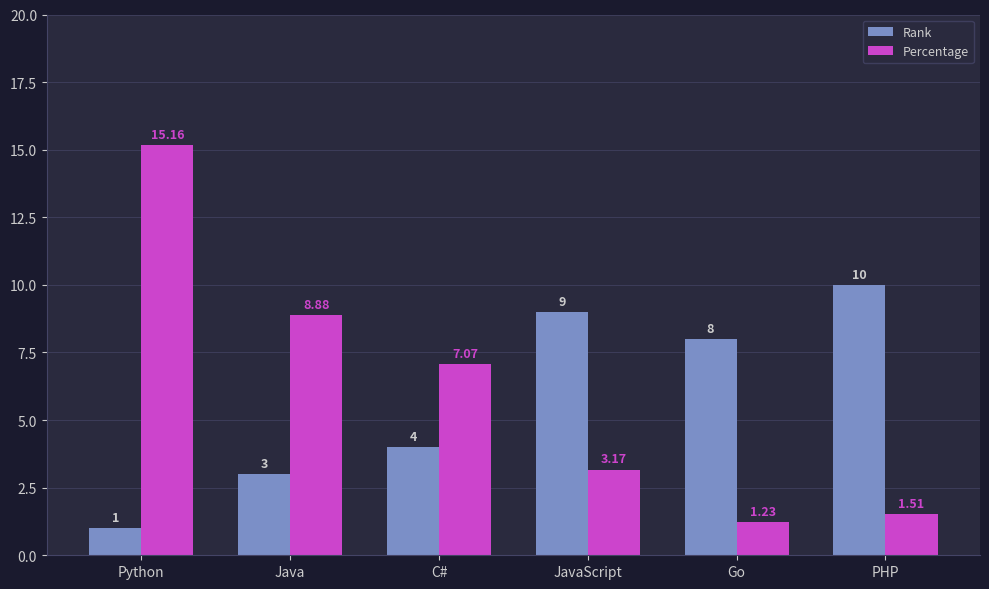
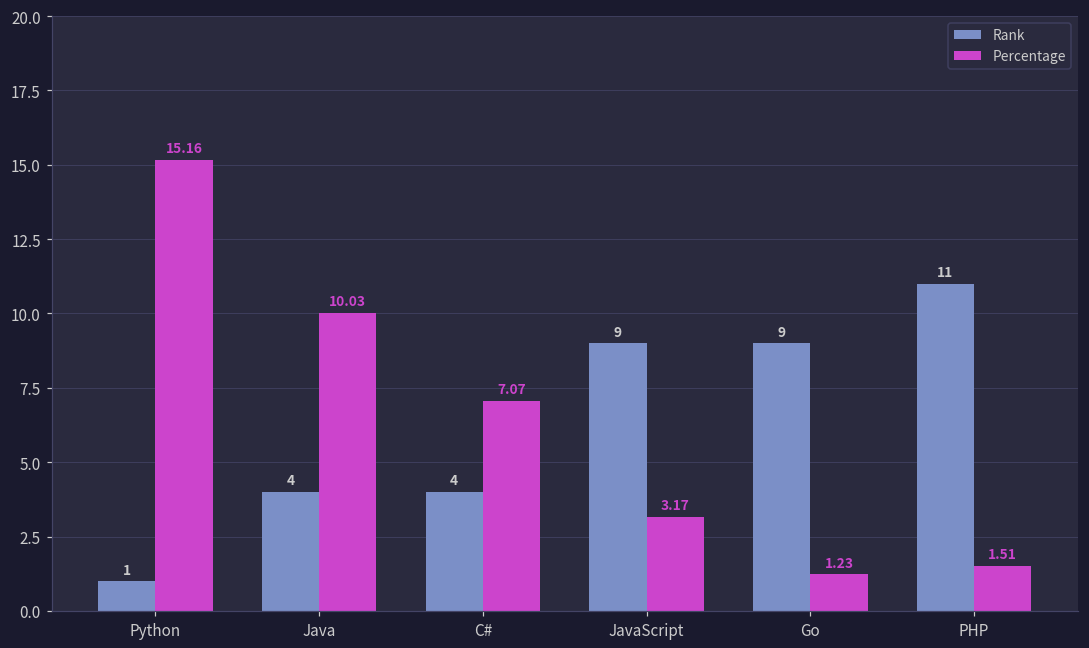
  {
    "Rank": {
      "Python": 1,
-     "Java": 3,
+     "Java": 4,
      "C#": 4,
      "JavaScript": 9,
-     "Go": 8,
-     "PHP": 10
+     "Go": 9,
+     "PHP": 11
    },
    "Percentage": {
      "Python": 15.16,
-     "Java": 8.88,
+     "Java": 10.03,
      "C#": 7.07,
      "JavaScript": 3.17,
      "Go": 1.23,
      "PHP": 1.51
    }
  }
